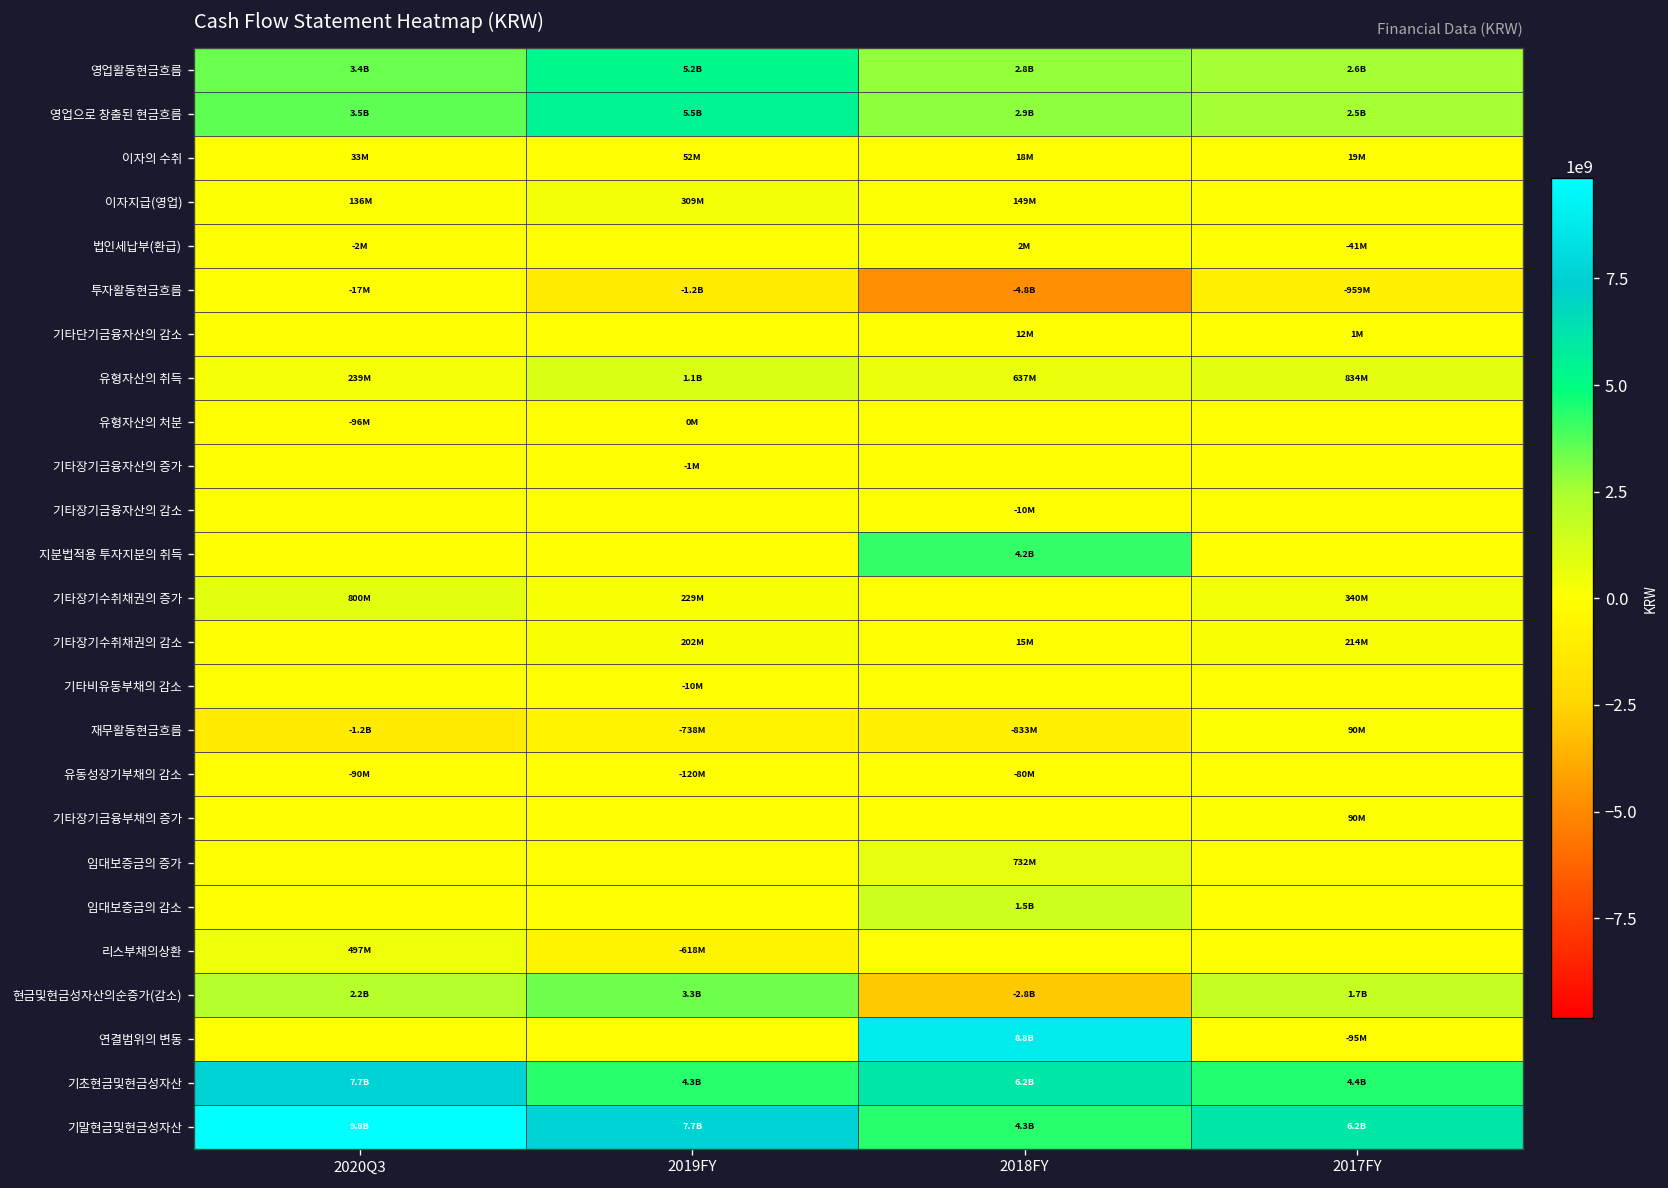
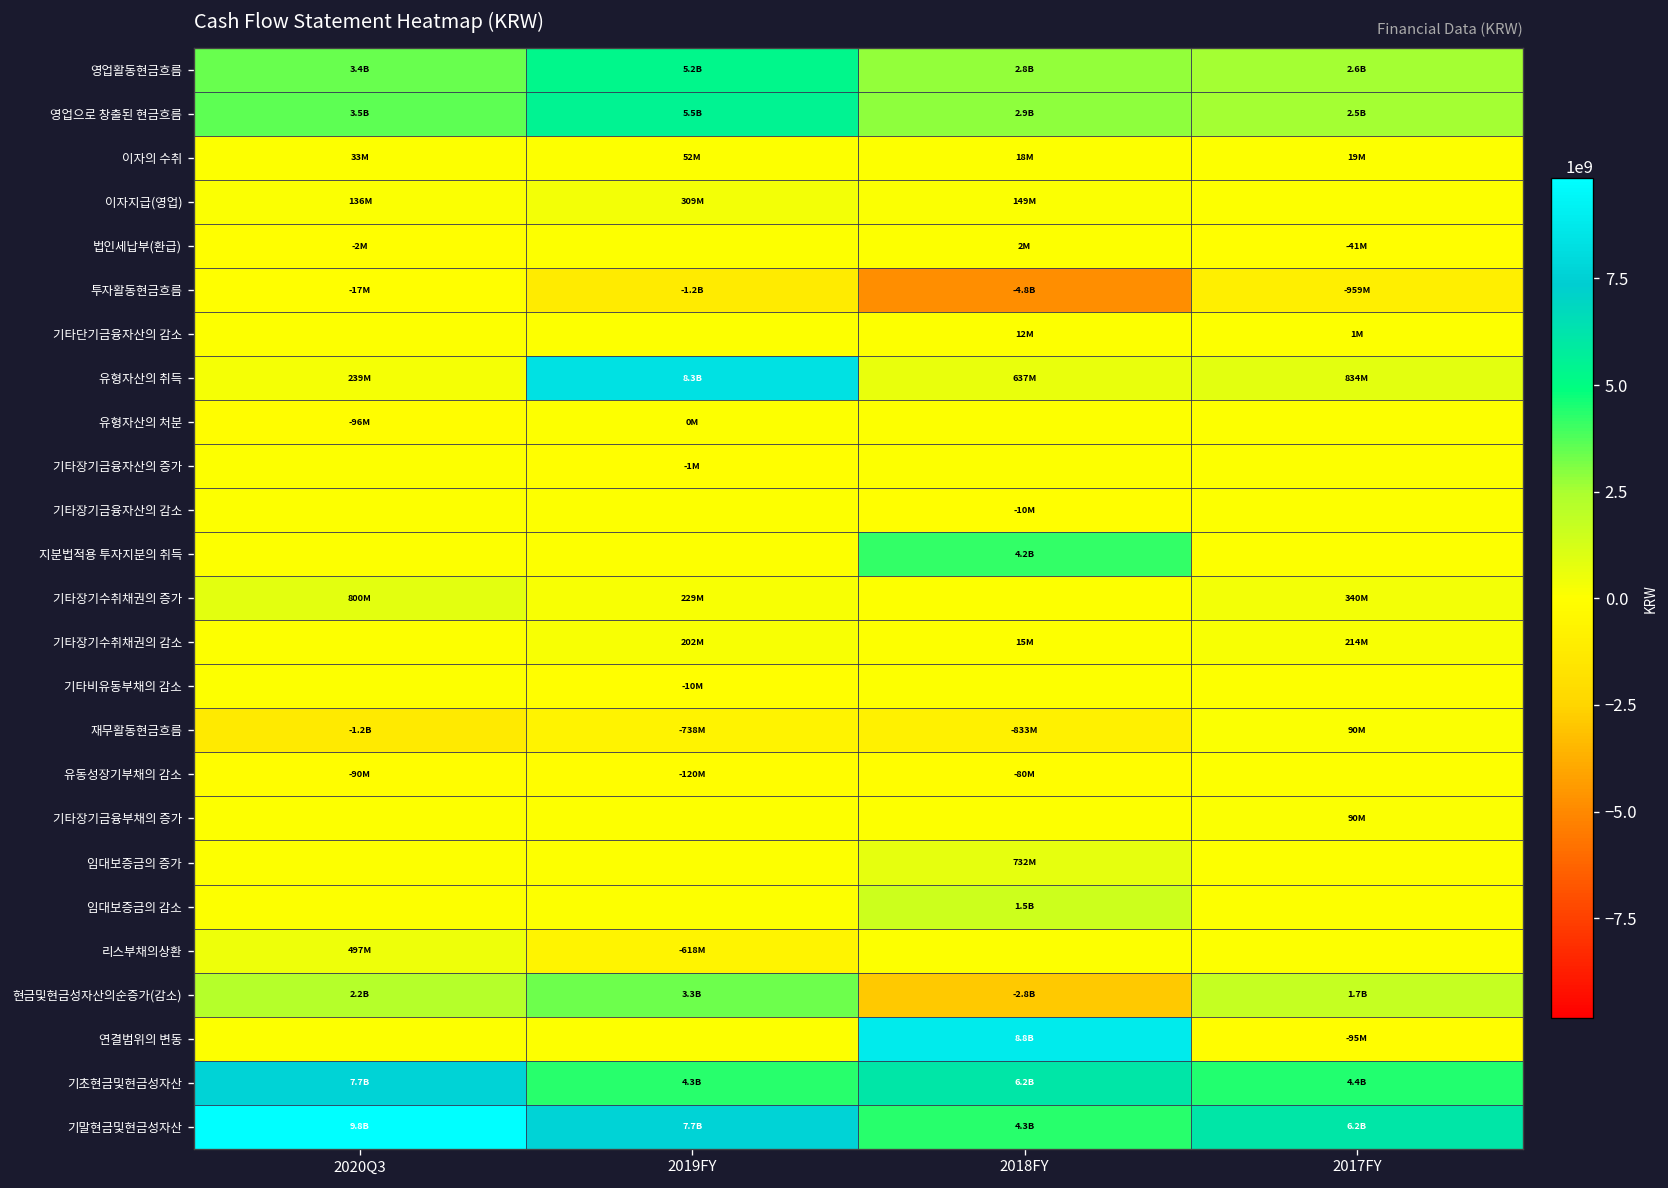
  {
    "영업활동현금흐름": {
      "2020Q3": "3.4B",
      "2019FY": "5.2B",
      "2018FY": "2.8B",
      "2017FY": "2.6B"
    },
    "영업으로 창출된 현금흐름": {
      "2020Q3": "3.5B",
      "2019FY": "5.5B",
      "2018FY": "2.9B",
      "2017FY": "2.5B"
    },
    "이자의 수취": {
      "2020Q3": "33M",
      "2019FY": "52M",
      "2018FY": "18M",
      "2017FY": "19M"
    },
    "이자지급(영업)": {
      "2020Q3": "136M",
      "2019FY": "309M",
      "2018FY": "149M"
    },
    "법인세납부(환급)": {
      "2020Q3": "-2M",
      "2018FY": "2M",
      "2017FY": "-41M"
    },
    "투자활동현금흐름": {
      "2020Q3": "-17M",
      "2019FY": "-1.2B",
      "2018FY": "-4.8B",
      "2017FY": "-959M"
    },
    "기타단기금융자산의 감소": {
      "2018FY": "12M",
      "2017FY": "1M"
    },
    "유형자산의 취득": {
      "2020Q3": "239M",
-     "2019FY": "1.1B",
+     "2019FY": "8.3B",
      "2018FY": "637M",
      "2017FY": "834M"
    },
    "유형자산의 처분": {
      "2020Q3": "-96M",
      "2019FY": "0M"
    },
    "기타장기금융자산의 증가": {
      "2019FY": "-1M"
    },
    "기타장기금융자산의 감소": {
      "2018FY": "-10M"
    },
    "지분법적용 투자지분의 취득": {
      "2018FY": "4.2B"
    },
    "기타장기수취채권의 증가": {
      "2020Q3": "800M",
      "2019FY": "229M",
      "2017FY": "340M"
    },
    "기타장기수취채권의 감소": {
      "2019FY": "202M",
      "2018FY": "15M",
      "2017FY": "214M"
    },
    "기타비유동부채의 감소": {
      "2019FY": "-10M"
    },
    "재무활동현금흐름": {
      "2020Q3": "-1.2B",
      "2019FY": "-738M",
      "2018FY": "-833M",
      "2017FY": "90M"
    },
    "유동성장기부채의 감소": {
      "2020Q3": "-90M",
      "2019FY": "-120M",
      "2018FY": "-80M"
    },
    "기타장기금융부채의 증가": {
      "2017FY": "90M"
    },
    "임대보증금의 증가": {
      "2018FY": "732M"
    },
    "임대보증금의 감소": {
      "2018FY": "1.5B"
    },
    "리스부채의상환": {
      "2020Q3": "497M",
      "2019FY": "-618M"
    },
    "현금및현금성자산의순증가(감소)": {
      "2020Q3": "2.2B",
      "2019FY": "3.3B",
      "2018FY": "-2.8B",
      "2017FY": "1.7B"
    },
    "연결범위의 변동": {
      "2018FY": "8.8B",
      "2017FY": "-95M"
    },
    "기초현금및현금성자산": {
      "2020Q3": "7.7B",
      "2019FY": "4.3B",
      "2018FY": "6.2B",
      "2017FY": "4.4B"
    },
    "기말현금및현금성자산": {
      "2020Q3": "9.8B",
      "2019FY": "7.7B",
      "2018FY": "4.3B",
      "2017FY": "6.2B"
    }
  }
